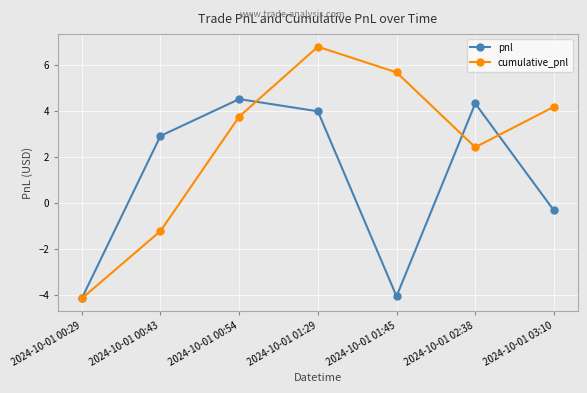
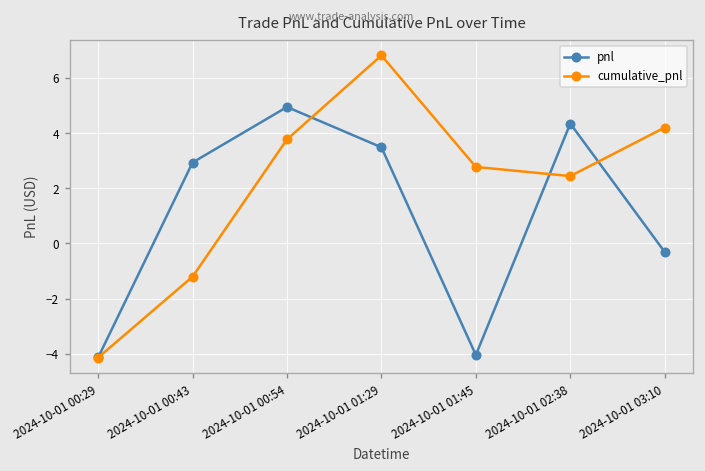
  {
    "pnl": {
      "2024-10-01 00:43": 2.9,
-     "2024-10-01 00:54": 4.5,
-     "2024-10-01 01:29": 4.0,
+     "2024-10-01 00:54": 4.9,
+     "2024-10-01 01:29": 3.5,
      "2024-10-01 01:45": -4.0,
      "2024-10-01 02:38": 4.3,
      "2024-10-01 03:10": -0.3
    },
    "cumulative_pnl": {
      "2024-10-01 00:43": -1.2,
      "2024-10-01 00:54": 3.8,
      "2024-10-01 01:29": 6.8,
-     "2024-10-01 01:45": 5.7,
+     "2024-10-01 01:45": 2.8,
      "2024-10-01 02:38": 2.4,
      "2024-10-01 03:10": 4.2
    }
  }
